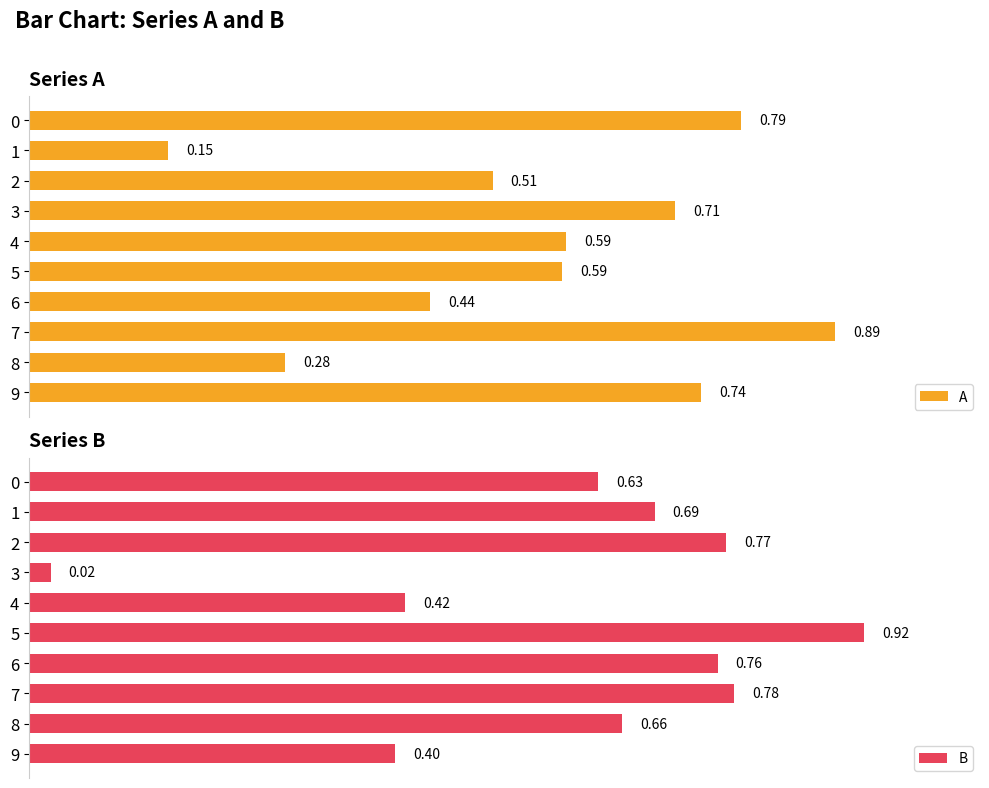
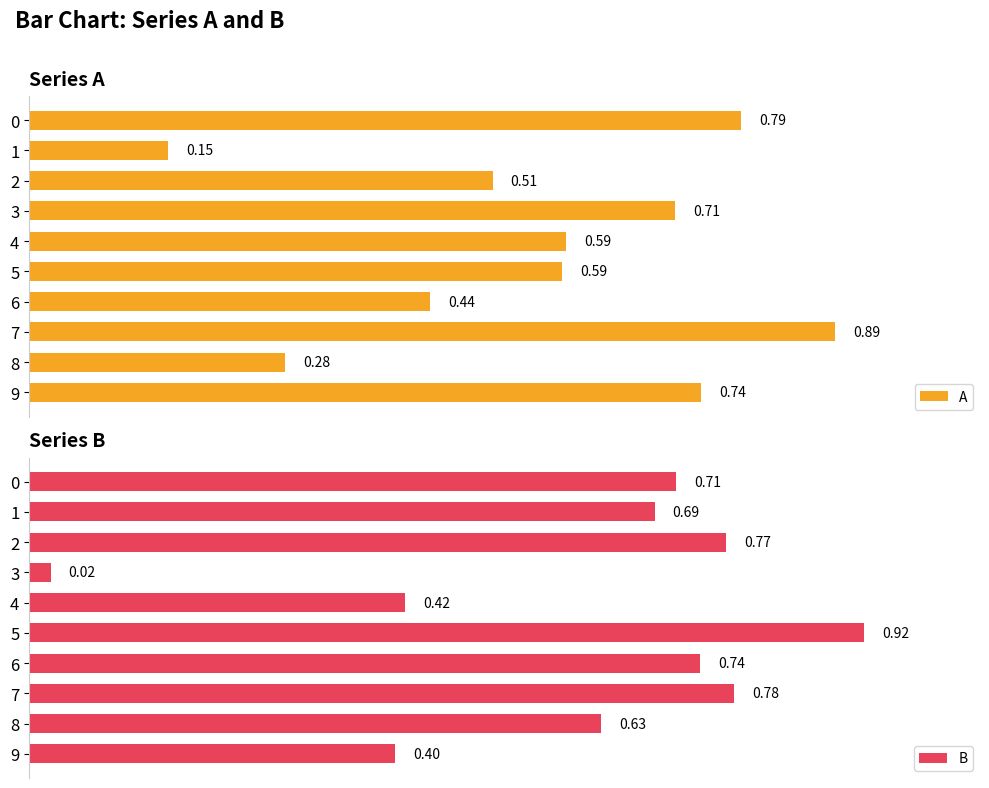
  {
    "Series A": {
      "0": 0.79,
      "1": 0.15,
      "2": 0.51,
      "3": 0.71,
      "4": 0.59,
      "5": 0.59,
      "6": 0.44,
      "7": 0.89,
      "8": 0.28,
      "9": 0.74
    },
    "Series B": {
-     "0": 0.63,
+     "0": 0.71,
      "1": 0.69,
      "2": 0.77,
      "3": 0.02,
      "4": 0.42,
      "5": 0.92,
-     "6": 0.76,
+     "6": 0.74,
      "7": 0.78,
-     "8": 0.66,
+     "8": 0.63,
      "9": 0.40
    }
  }
